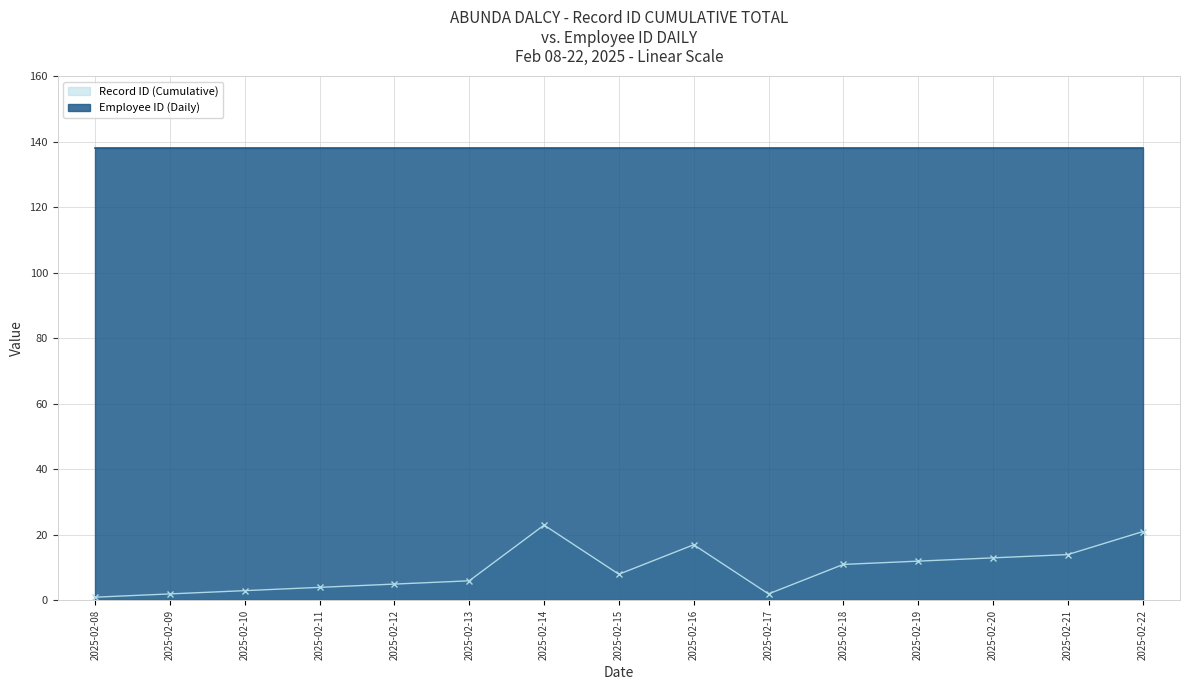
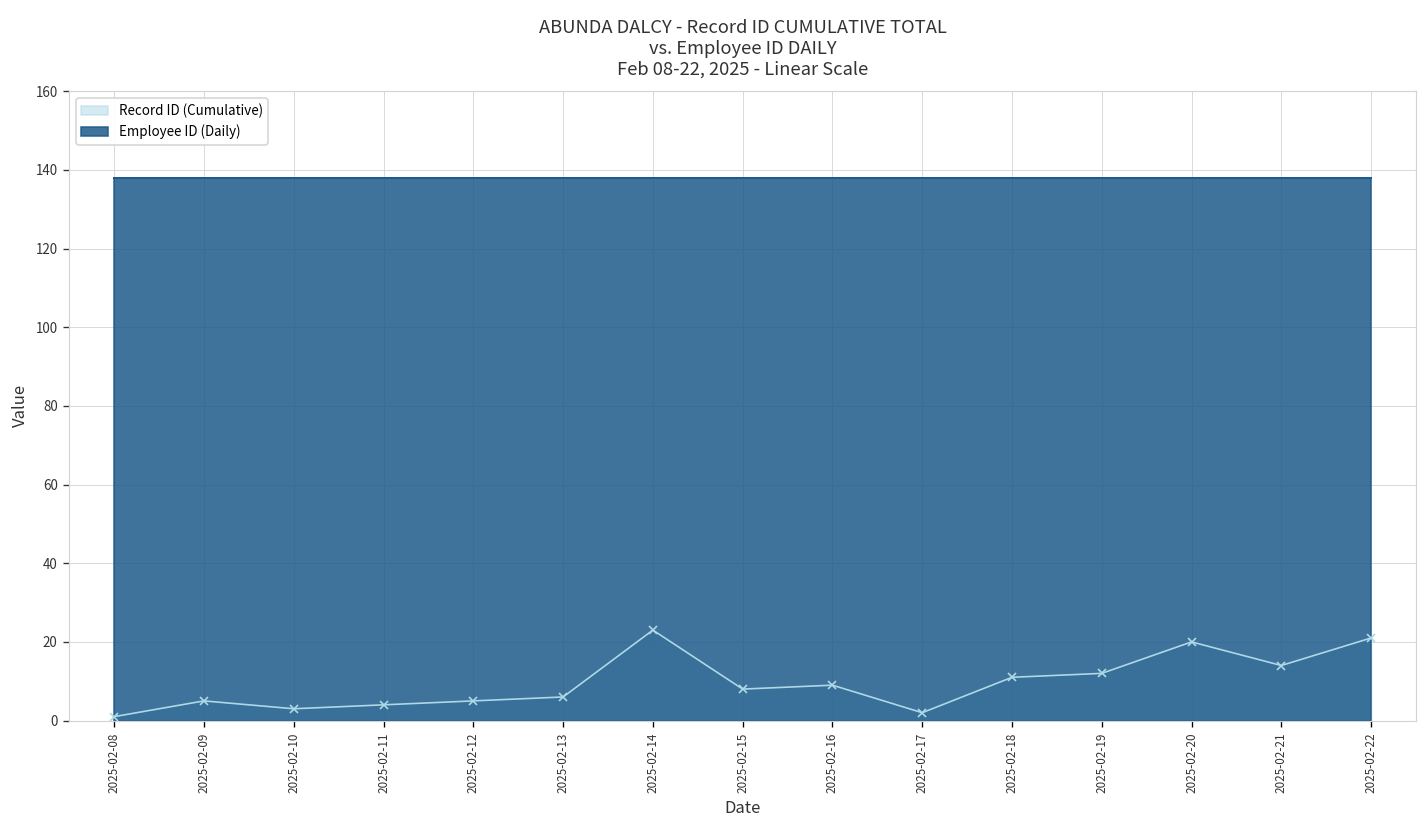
  {
    "Record ID (Cumulative)": {
      "2025-02-08": 1,
-     "2025-02-09": 2,
+     "2025-02-09": 5,
      "2025-02-10": 3,
      "2025-02-11": 4,
      "2025-02-12": 5,
      "2025-02-13": 6,
      "2025-02-14": 23,
      "2025-02-15": 8,
-     "2025-02-16": 17,
+     "2025-02-16": 9,
      "2025-02-17": 2,
      "2025-02-18": 11,
      "2025-02-19": 12,
-     "2025-02-20": 13,
+     "2025-02-20": 20,
      "2025-02-21": 14,
      "2025-02-22": 21
    },
    "Employee ID (Daily)": {
      "2025-02-08": 138,
      "2025-02-09": 138,
      "2025-02-10": 138,
      "2025-02-11": 138,
      "2025-02-12": 138,
      "2025-02-13": 138,
      "2025-02-14": 138,
      "2025-02-15": 138,
      "2025-02-16": 138,
      "2025-02-17": 138,
      "2025-02-18": 138,
      "2025-02-19": 138,
      "2025-02-20": 138,
      "2025-02-21": 138,
      "2025-02-22": 138
    }
  }
